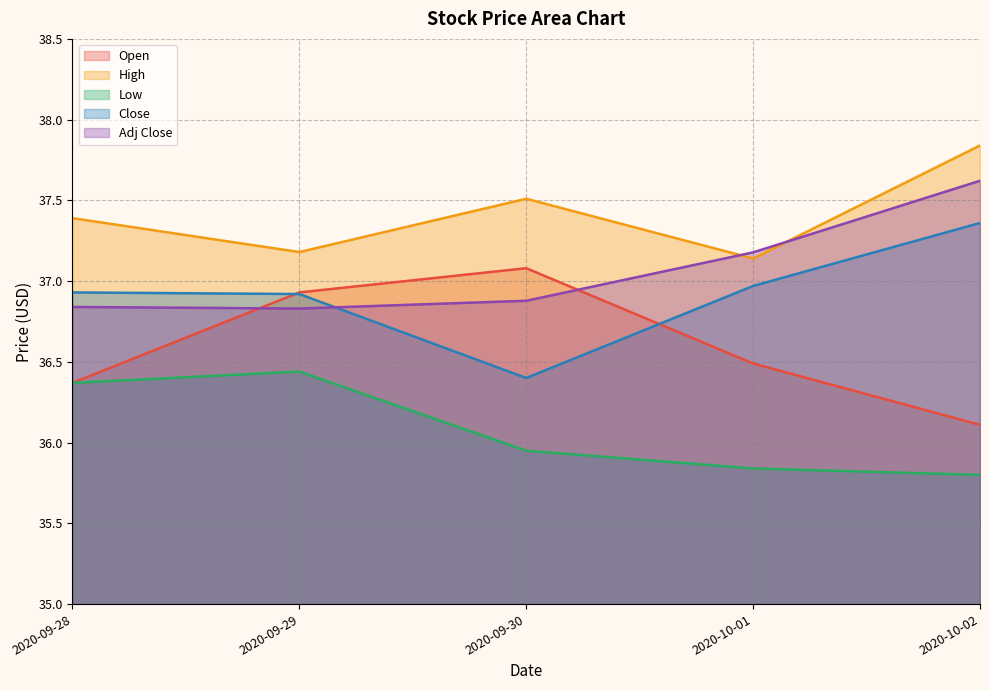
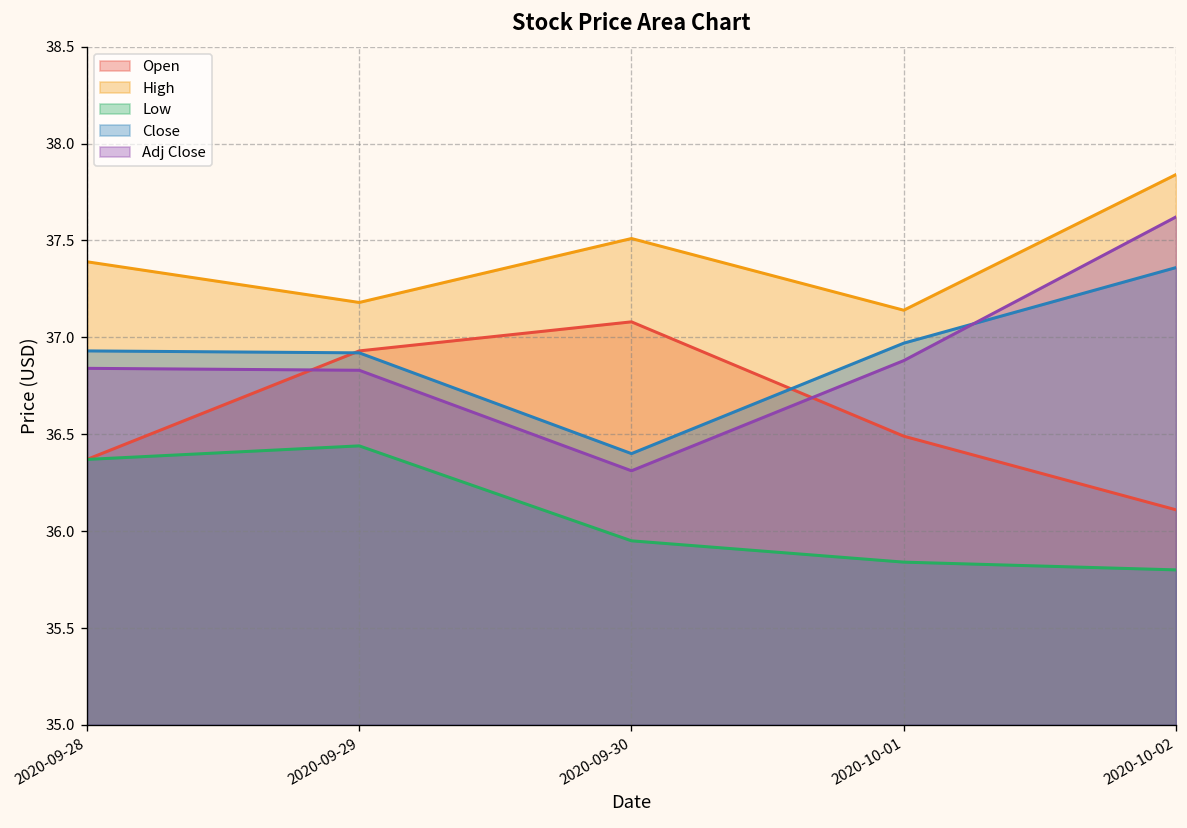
  {
    "Adj Close": {
      "2020-09-28": 36.84,
      "2020-09-29": 36.83,
-     "2020-09-30": 36.88,
-     "2020-10-01": 37.18,
+     "2020-09-30": 36.31,
+     "2020-10-01": 36.88,
      "2020-10-02": 37.62
    }
  }
